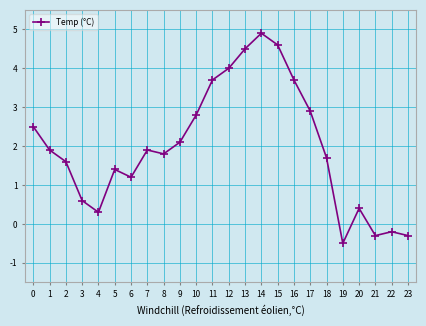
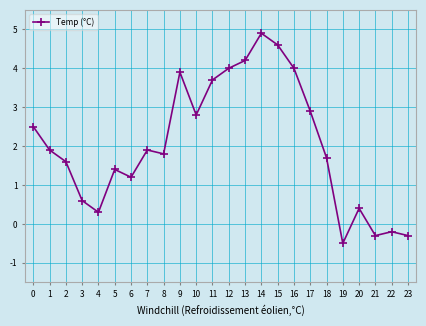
  {
    "0": 2.5,
    "1": 1.9,
    "2": 1.6,
    "3": 0.6,
    "4": 0.3,
    "5": 1.4,
    "6": 1.2,
    "7": 1.9,
    "8": 1.8,
-   "9": 2.1,
+   "9": 3.9,
    "10": 2.8,
    "11": 3.7,
    "12": 4.0,
-   "13": 4.5,
+   "13": 4.2,
    "14": 4.9,
    "15": 4.6,
-   "16": 3.7,
+   "16": 4.0,
    "17": 2.9,
    "18": 1.7,
    "19": -0.5,
    "20": 0.4,
    "21": -0.3,
    "22": -0.2,
    "23": -0.3
  }
